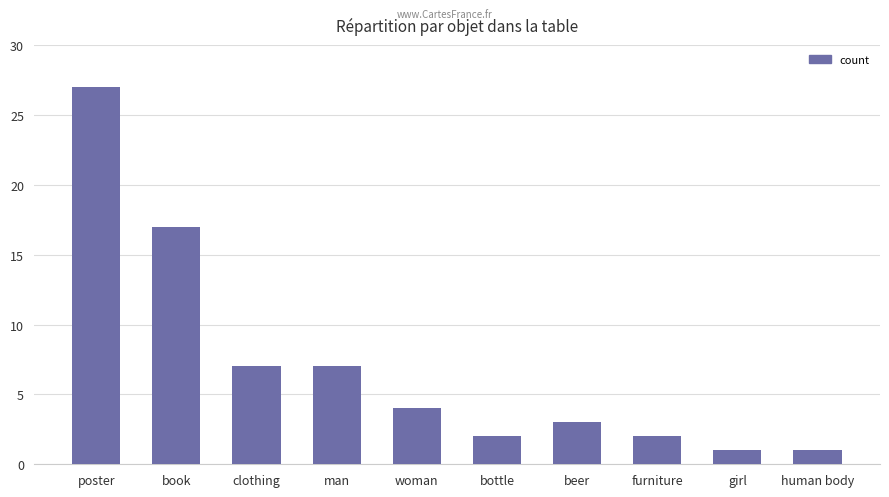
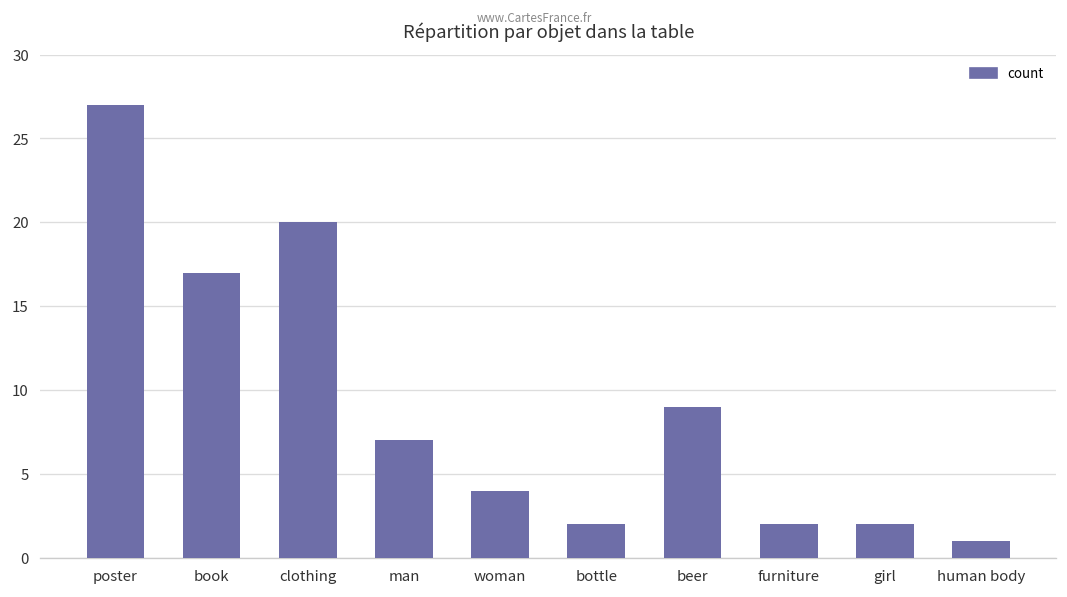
  {
    "poster": 27,
    "book": 17,
-   "clothing": 7,
+   "clothing": 20,
    "man": 7,
    "woman": 4,
    "bottle": 2,
-   "beer": 3,
+   "beer": 9,
    "furniture": 2,
-   "girl": 1,
+   "girl": 2,
    "human body": 1
  }
